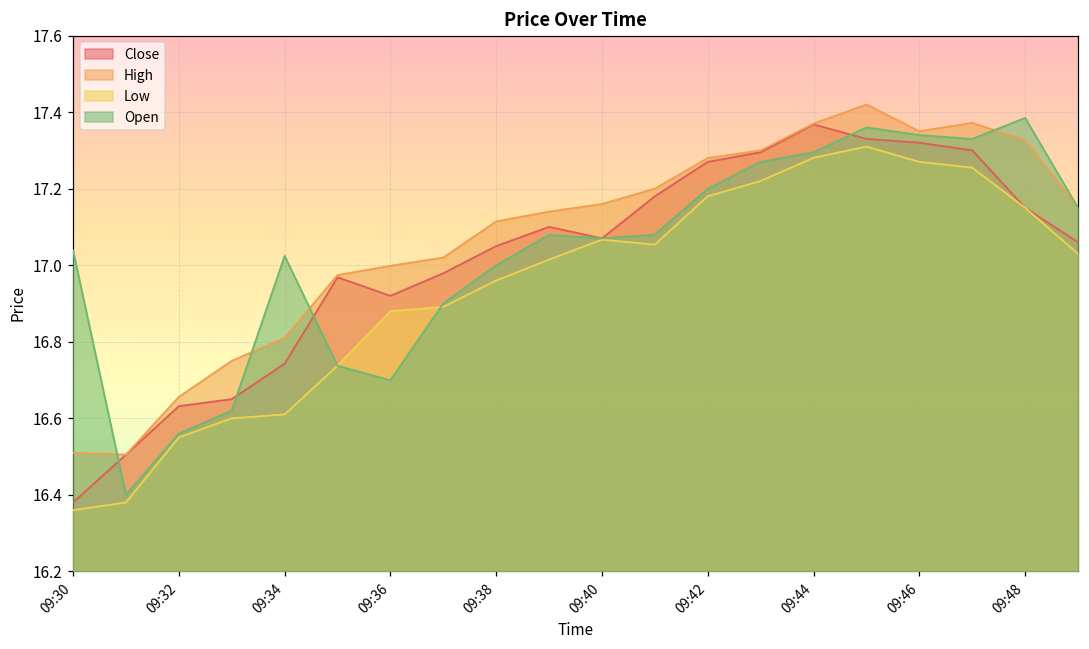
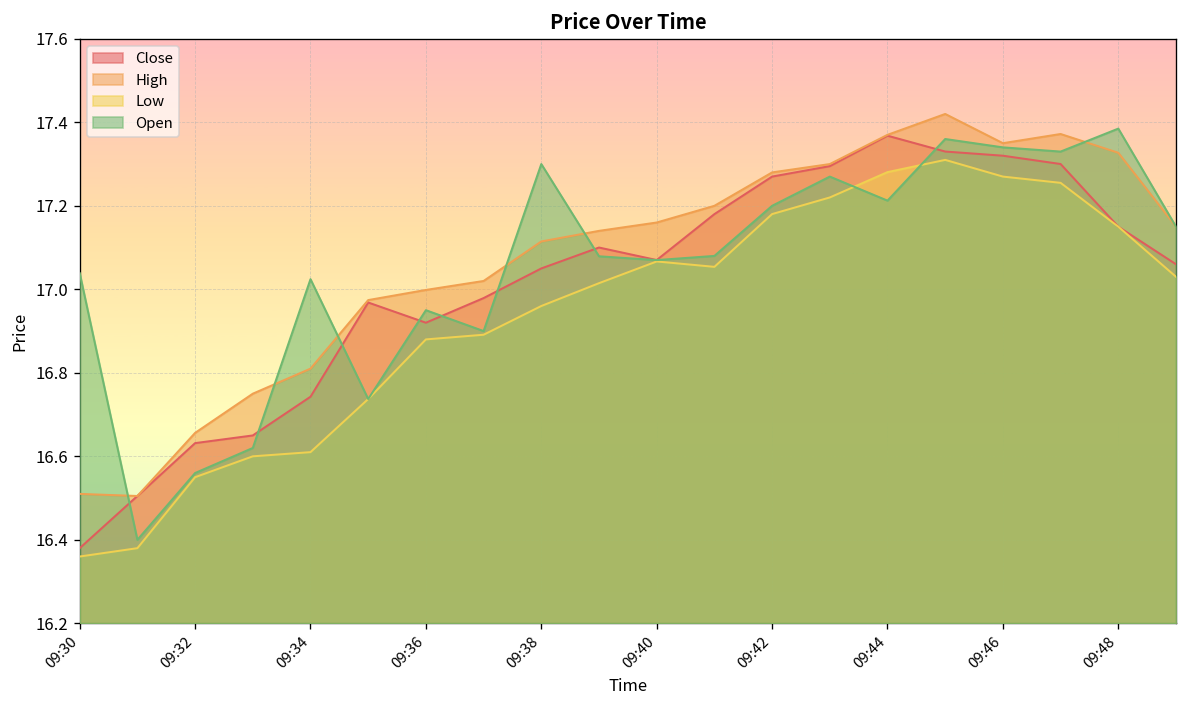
  {
    "Open": {
      "09:30": 17.04,
      "09:32": 16.56,
      "09:34": 17.02,
-     "09:36": 16.70,
-     "09:38": 17.0,
+     "09:36": 16.95,
+     "09:38": 17.3,
      "09:42": 17.20,
-     "09:44": 17.30,
+     "09:44": 17.21,
      "09:46": 17.34,
      "09:48": 17.38
    }
  }
